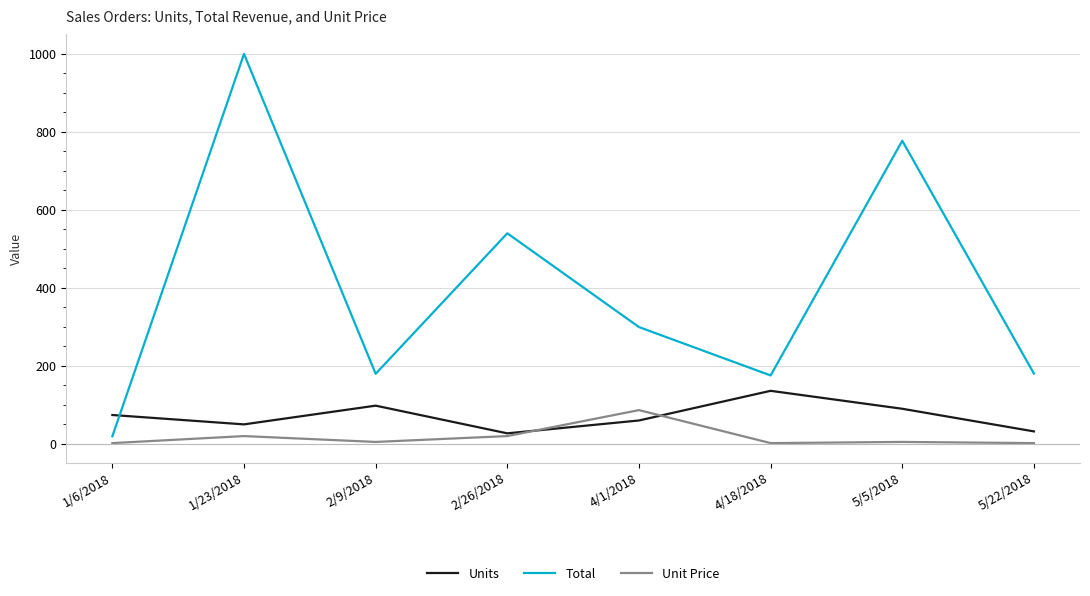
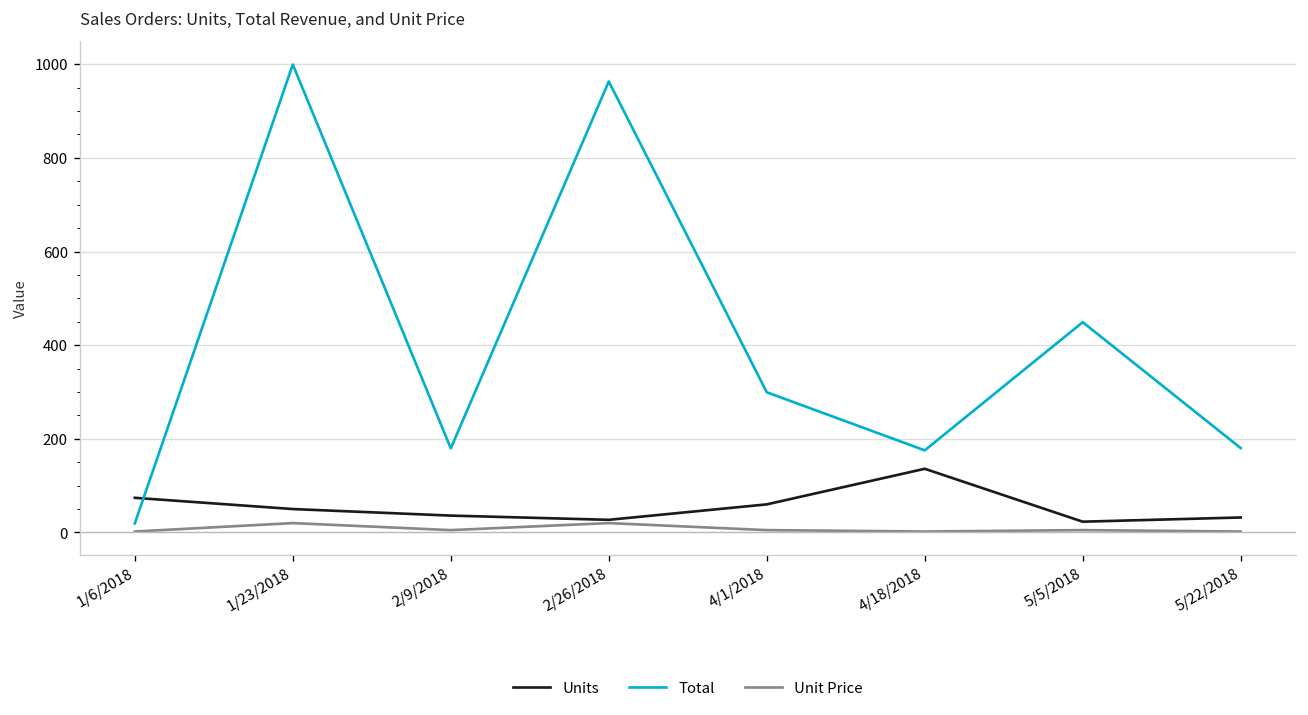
  {
    "Units": {
      "1/6/2018": 70,
      "1/23/2018": 50,
-     "2/9/2018": 100,
+     "2/9/2018": 40,
      "2/26/2018": 30,
      "4/1/2018": 60,
      "4/18/2018": 140,
-     "5/5/2018": 90,
+     "5/5/2018": 20,
      "5/22/2018": 30
    },
    "Total": {
      "1/6/2018": 20,
      "1/23/2018": 1000,
      "2/9/2018": 180,
-     "2/26/2018": 540,
+     "2/26/2018": 960,
      "4/1/2018": 300,
      "4/18/2018": 180,
-     "5/5/2018": 780,
+     "5/5/2018": 450,
      "5/22/2018": 180
    },
    "Unit Price": {
      "1/6/2018": 0,
      "1/23/2018": 20,
      "2/9/2018": 0,
      "2/26/2018": 20,
-     "4/1/2018": 90,
+     "4/1/2018": 0,
      "4/18/2018": 0,
      "5/5/2018": 0,
      "5/22/2018": 0
    }
  }
